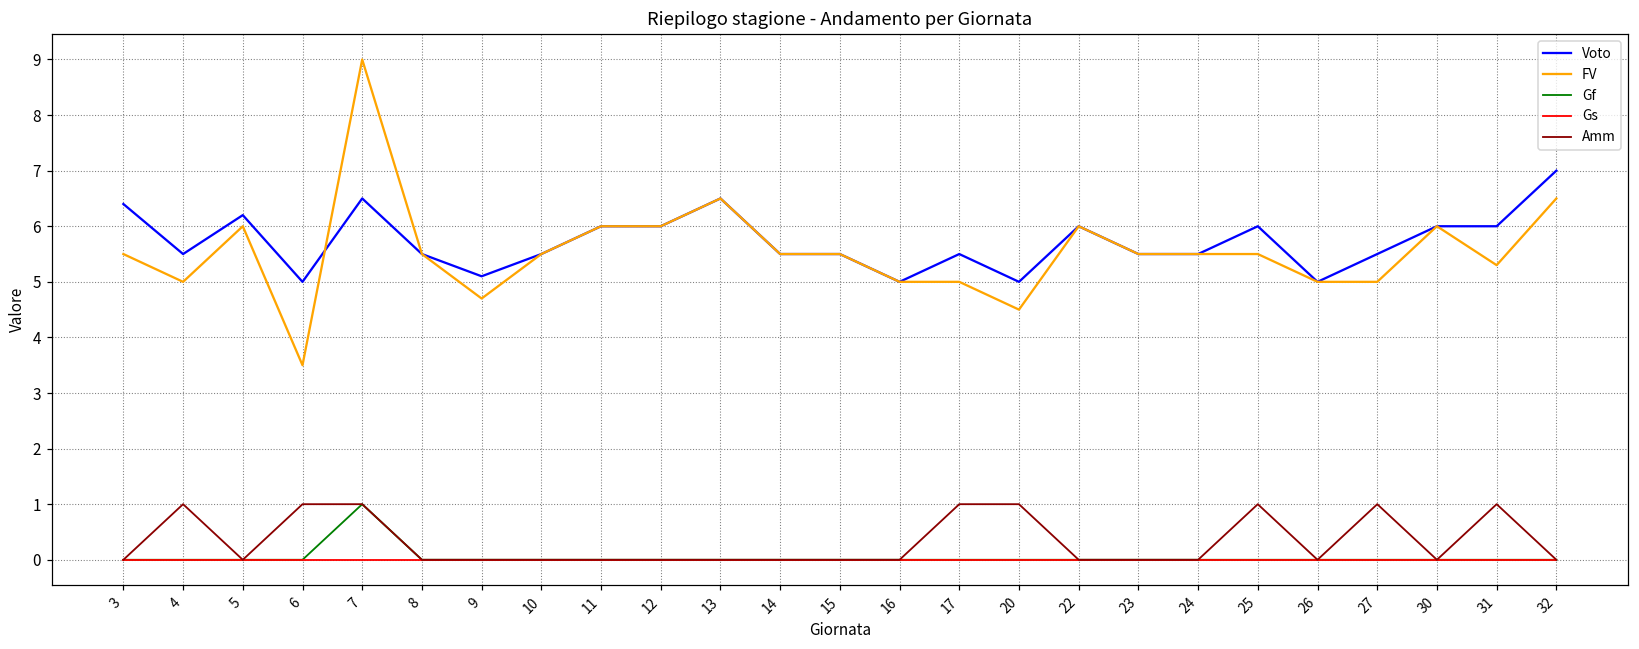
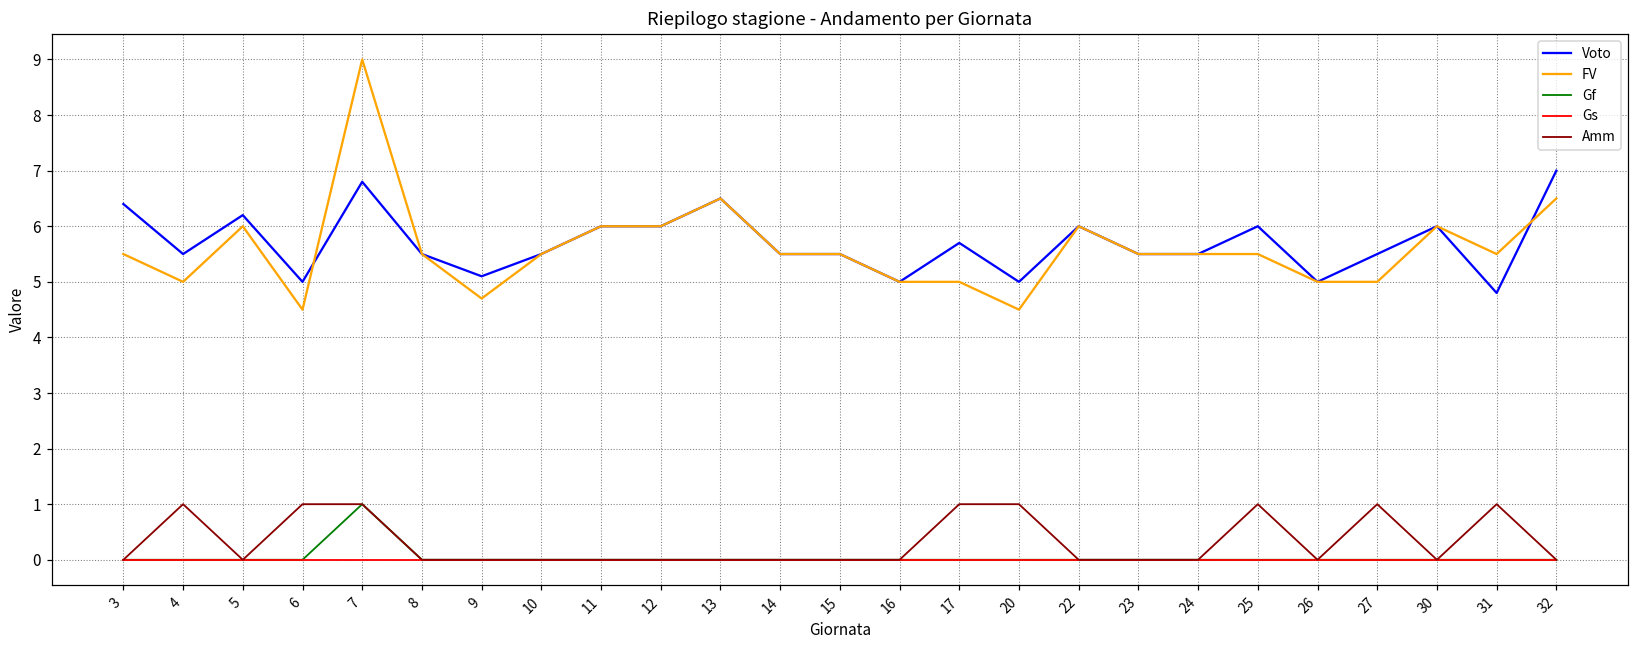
  {
    "Voto": {
      "3": 6.4,
      "4": 5.5,
      "5": 6.2,
      "6": 5.0,
-     "7": 6.5,
+     "7": 6.8,
      "9": 5.1,
-     "17": 5.5,
+     "17": 5.7,
      "20": 5.0,
      "25": 6.0,
      "27": 5.5,
-     "31": 6.0,
+     "31": 4.8,
      "32": 7.0
    },
    "FV": {
      "3": 5.5,
      "4": 5.0,
      "5": 6.0,
-     "6": 3.5,
+     "6": 4.5,
      "7": 9.0,
      "9": 4.7,
      "17": 5.0,
      "20": 4.5,
      "25": 5.5,
      "27": 5.0,
-     "31": 5.3,
+     "31": 5.5,
      "32": 6.5
    },
    "Gs": {
      "7": 0.0
    },
    "Amm": {
      "4": 1.0,
      "6": 1.0,
      "17": 1.0,
      "20": 1.0,
      "25": 1.0,
      "27": 1.0,
      "31": 1.0
    }
  }
